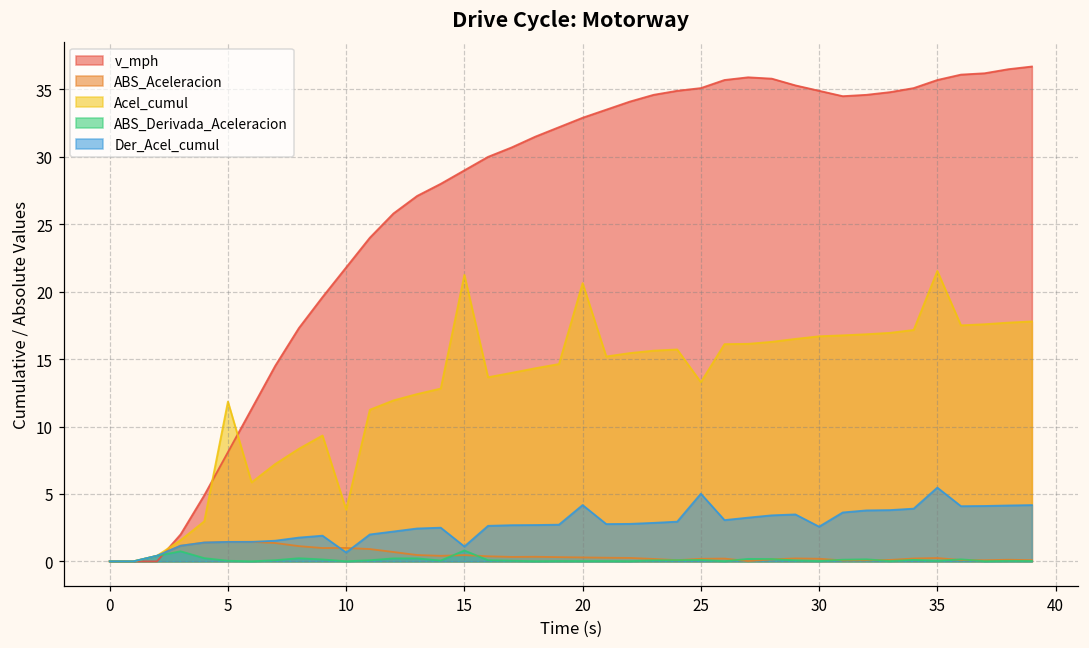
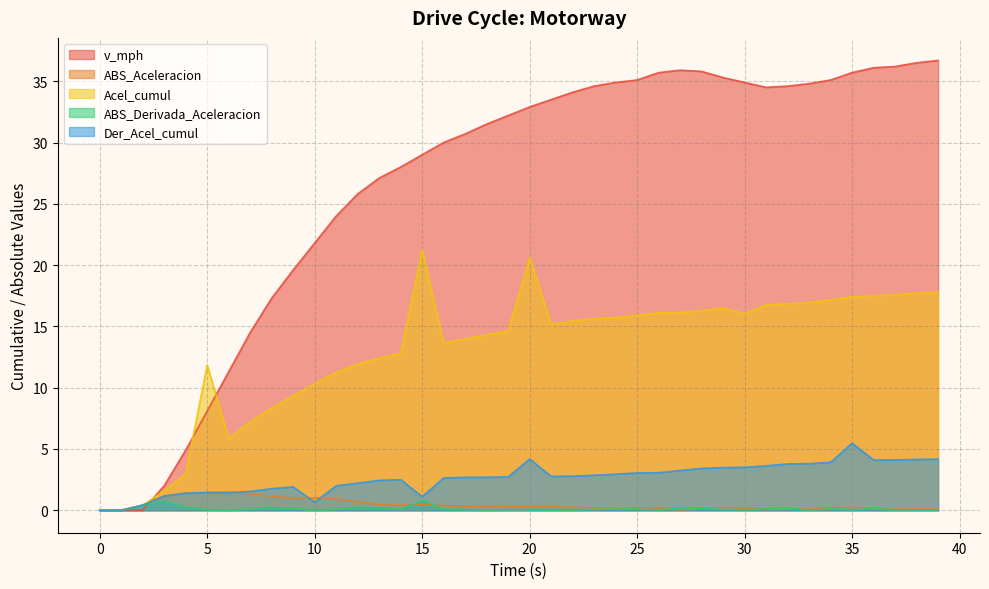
  {
    "Acel_cumul": {
      "5": 11.8,
-     "10": 3.8,
+     "10": 10.3,
      "15": 21.2,
      "20": 20.6,
-     "25": 13.3,
-     "30": 16.7,
-     "35": 21.5
+     "25": 15.9,
+     "30": 16.0,
+     "35": 17.4
    },
    "ABS_Derivada_Aceleracion": {
      "5": 0.0,
      "10": 0.0,
      "15": 0.8,
      "20": 0.0,
      "35": 0.0
    },
    "Der_Acel_cumul": {
      "10": 0.7,
      "15": 1.1,
      "20": 4.2,
-     "25": 5.0,
-     "30": 2.6,
+     "25": 3.0,
+     "30": 3.5,
      "35": 5.5
    }
  }
